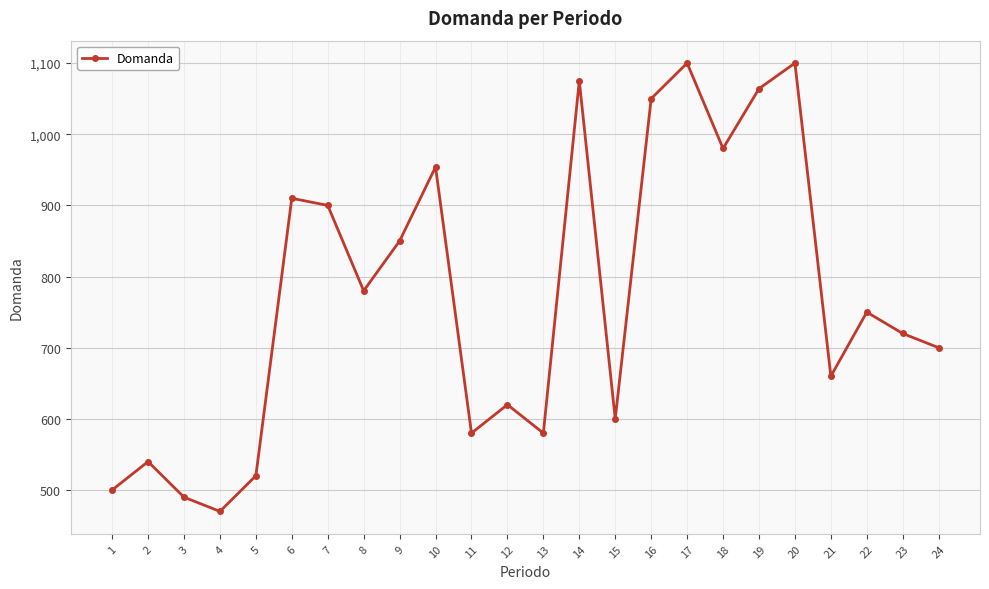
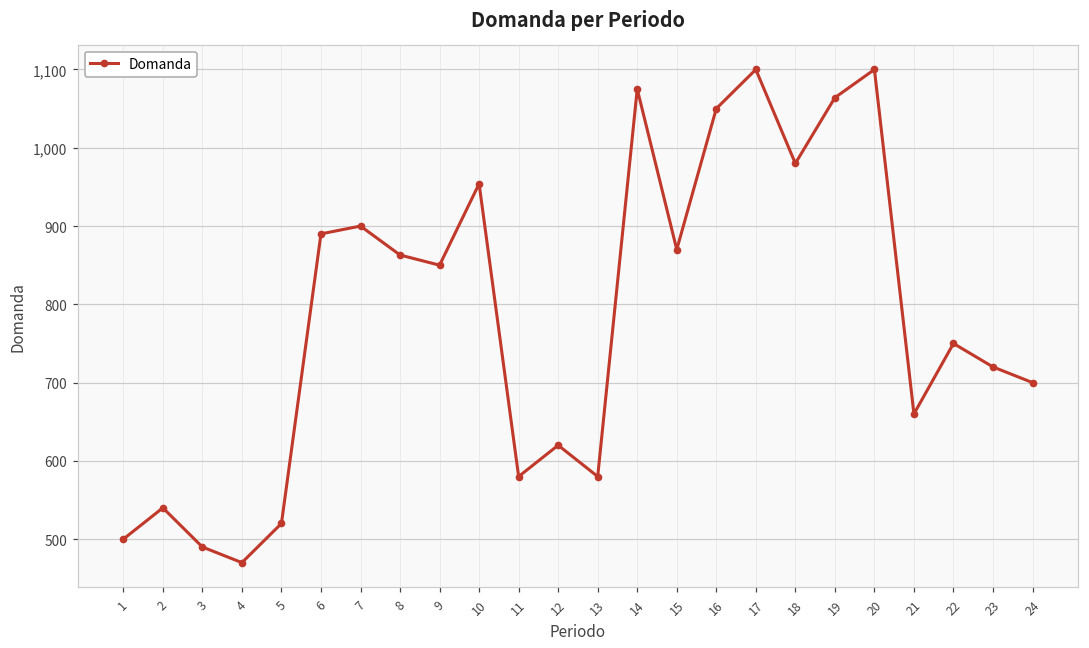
  {
    "1": "500",
    "2": "540",
    "3": "490",
    "4": "470",
    "5": "520",
-   "6": "910",
+   "6": "890",
    "7": "900",
-   "8": "780",
+   "8": "860",
    "9": "850",
    "10": "950",
    "11": "580",
    "12": "620",
    "13": "580",
    "14": "1,080",
-   "15": "600",
+   "15": "870",
    "16": "1,050",
    "17": "1,100",
    "18": "980",
    "19": "1,060",
    "20": "1,100",
    "21": "660",
    "22": "750",
    "23": "720",
    "24": "700"
  }
